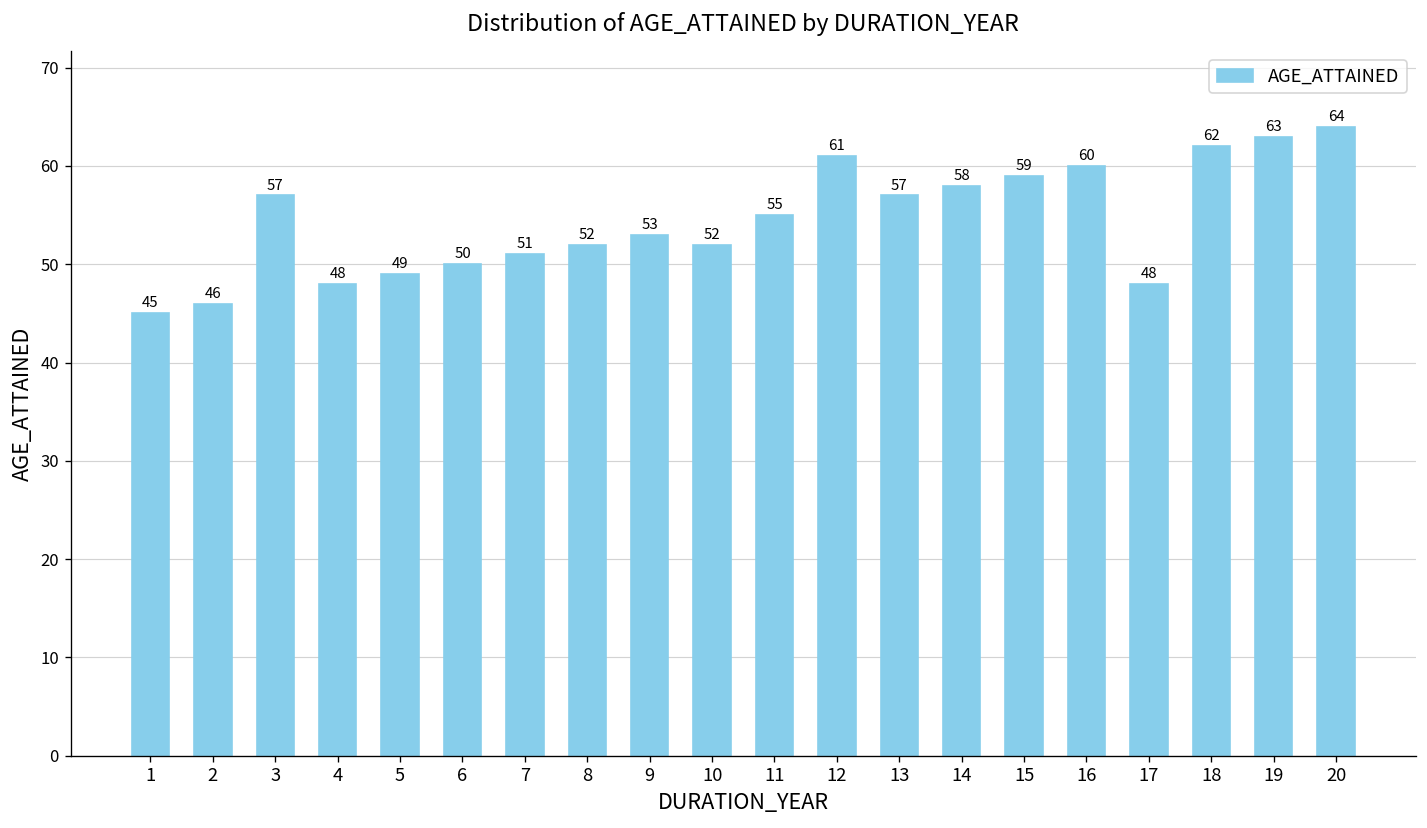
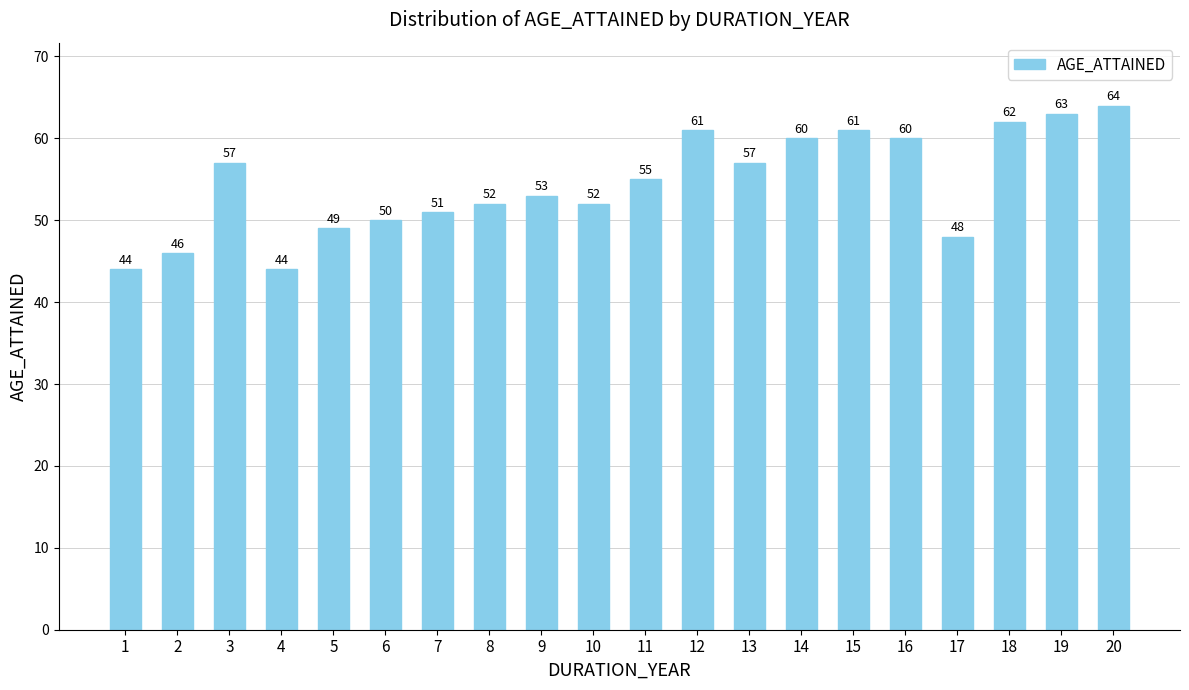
  {
-   "1": 45,
+   "1": 44,
    "2": 46,
    "3": 57,
-   "4": 48,
+   "4": 44,
    "5": 49,
    "6": 50,
    "7": 51,
    "8": 52,
    "9": 53,
    "10": 52,
    "11": 55,
    "12": 61,
    "13": 57,
-   "14": 58,
-   "15": 59,
+   "14": 60,
+   "15": 61,
    "16": 60,
    "17": 48,
    "18": 62,
    "19": 63,
    "20": 64
  }
